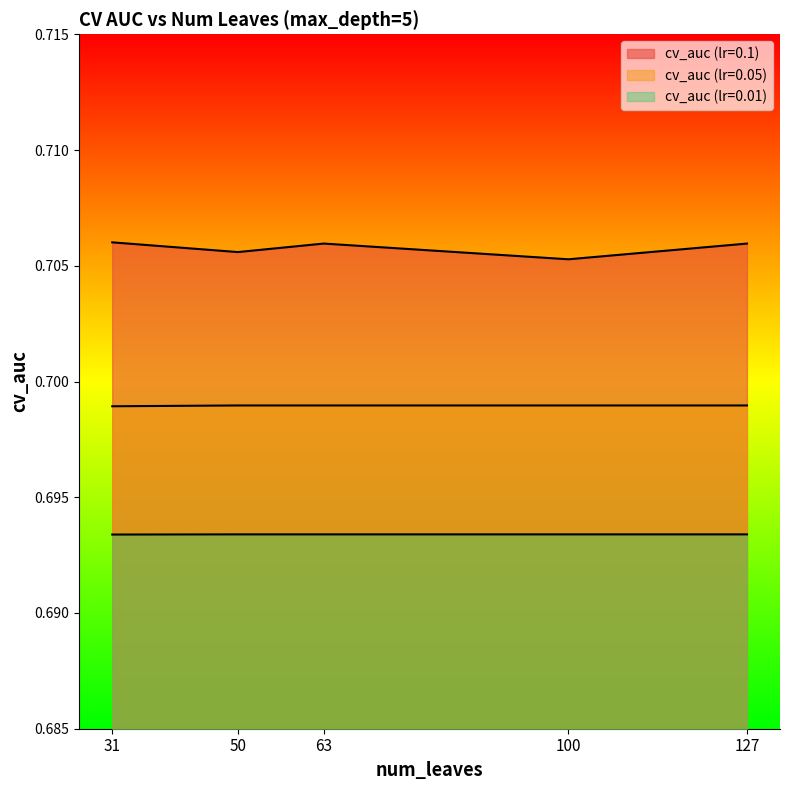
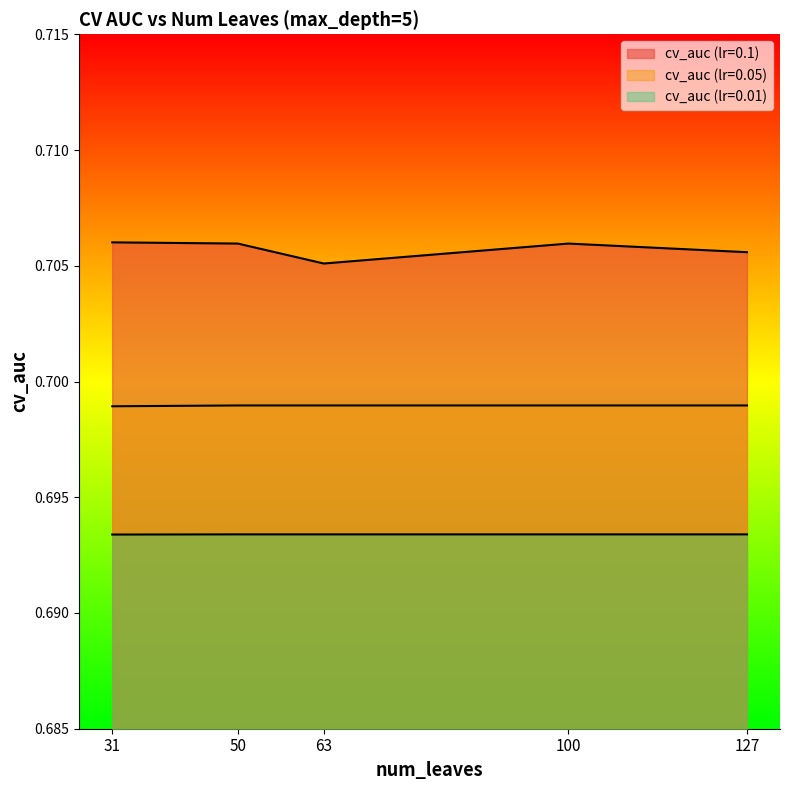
  {
    "cv_auc (lr=0.1)": {
      "31": 0.7060,
-     "50": 0.7056,
-     "63": 0.7060,
-     "100": 0.7053,
-     "127": 0.7060
+     "50": 0.7060,
+     "63": 0.7051,
+     "100": 0.7060,
+     "127": 0.7056
    },
    "cv_auc (lr=0.05)": {
      "31": 0.6989,
      "50": 0.6990,
      "63": 0.6990,
      "100": 0.6990,
      "127": 0.6990
    },
    "cv_auc (lr=0.01)": {
      "31": 0.6934,
      "50": 0.6934,
      "63": 0.6934,
      "100": 0.6934,
      "127": 0.6934
    }
  }
